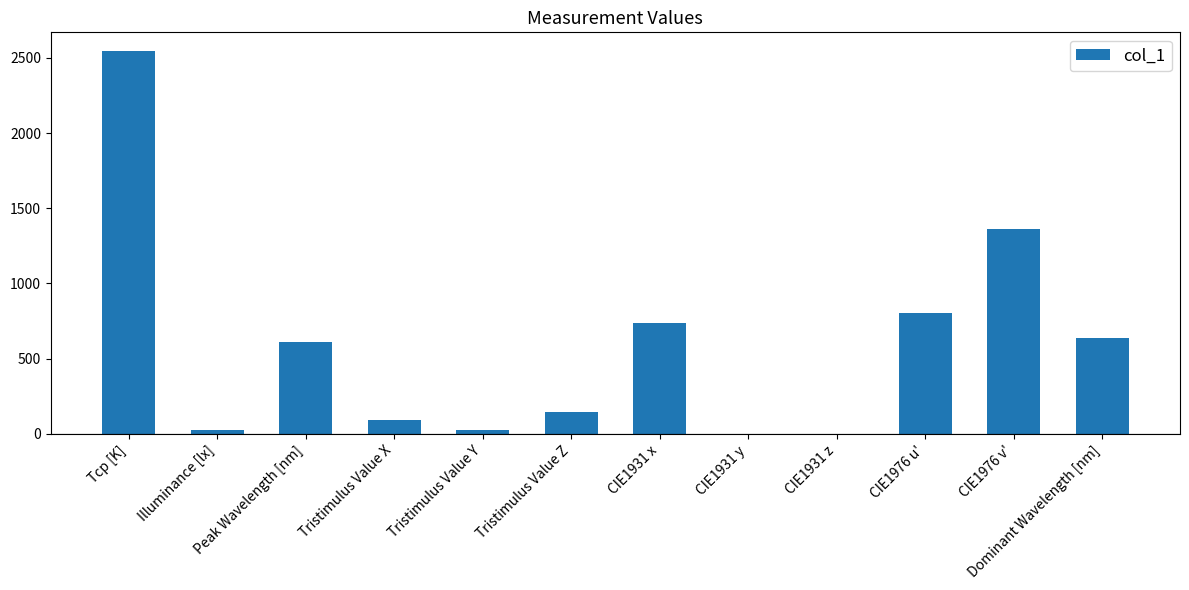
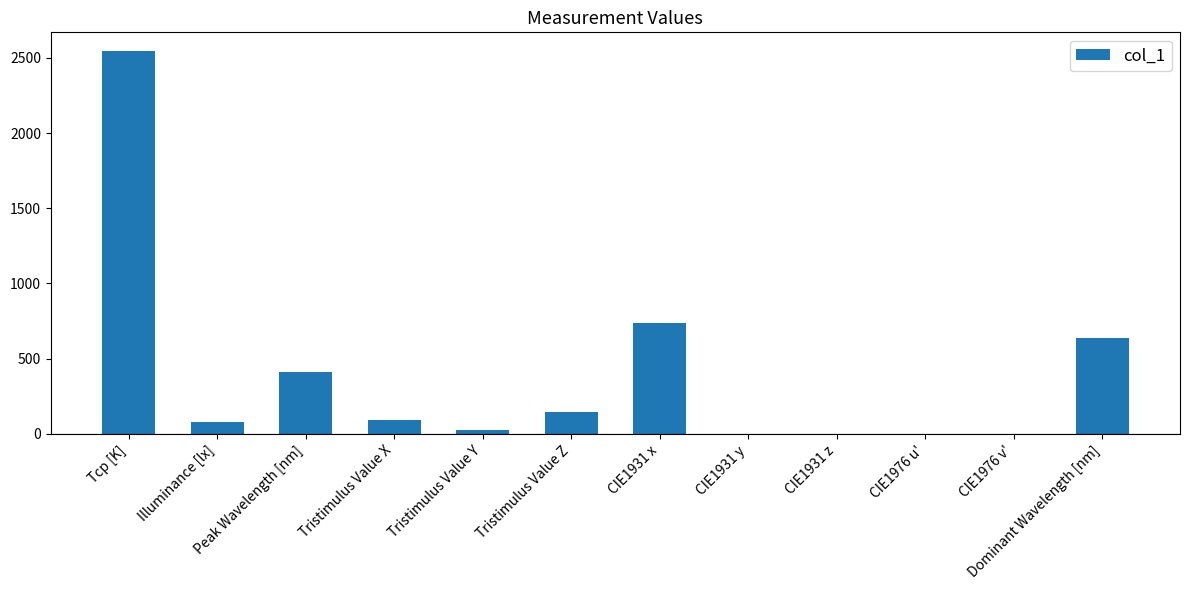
  {
    "Tcp [K]": 2540,
-   "Illuminance [lx]": 30,
-   "Peak Wavelength [nm]": 610,
+   "Illuminance [lx]": 80,
+   "Peak Wavelength [nm]": 420,
    "Tristimulus Value X": 90,
    "Tristimulus Value Y": 30,
    "Tristimulus Value Z": 150,
    "CIE1931 x": 740,
-   "CIE1976 u'": 800,
-   "CIE1976 v'": 1360,
+   "CIE1976 u'": 0,
+   "CIE1976 v'": 0,
    "Dominant Wavelength [nm]": 640
  }
